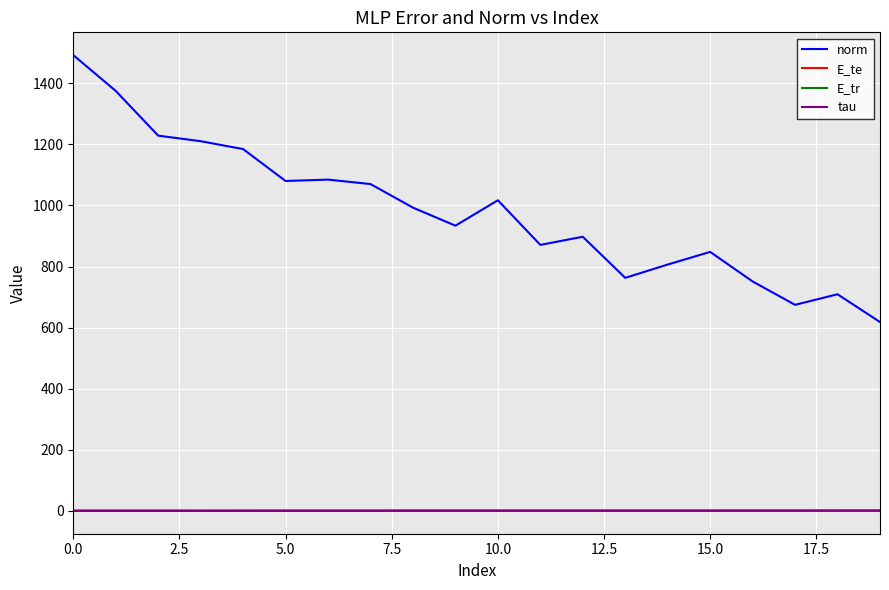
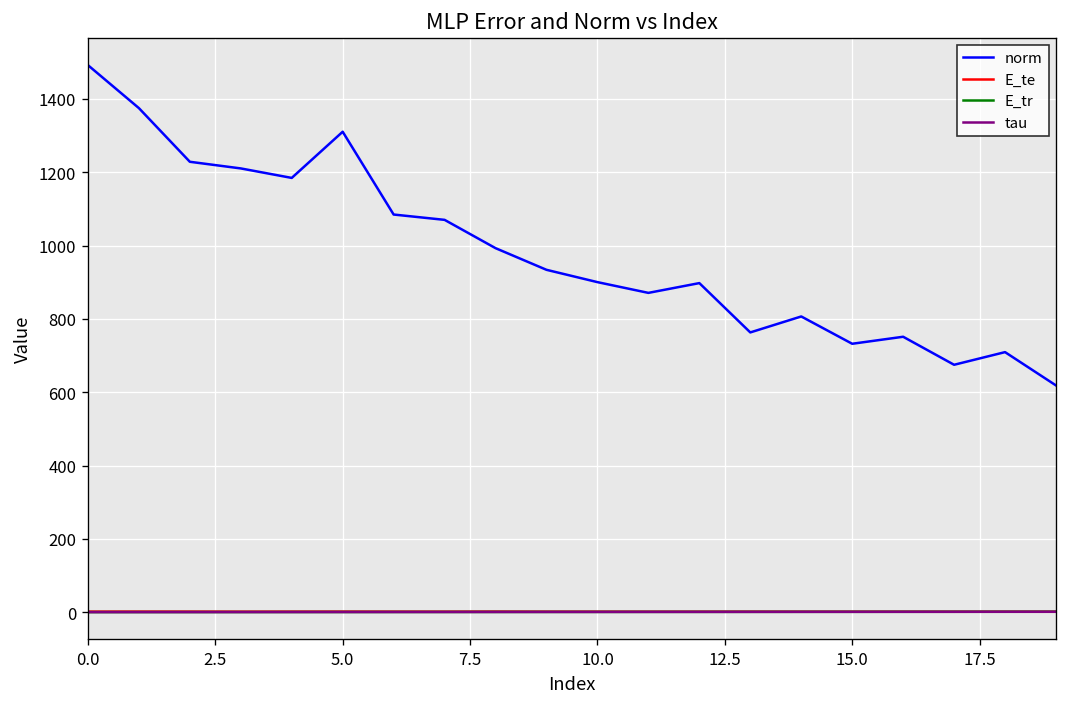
  {
    "norm": {
      "0.0": 1490,
-     "5.0": 1080,
-     "10.0": 1020,
-     "15.0": 850
+     "5.0": 1310,
+     "10.0": 900,
+     "15.0": 730
    }
  }
